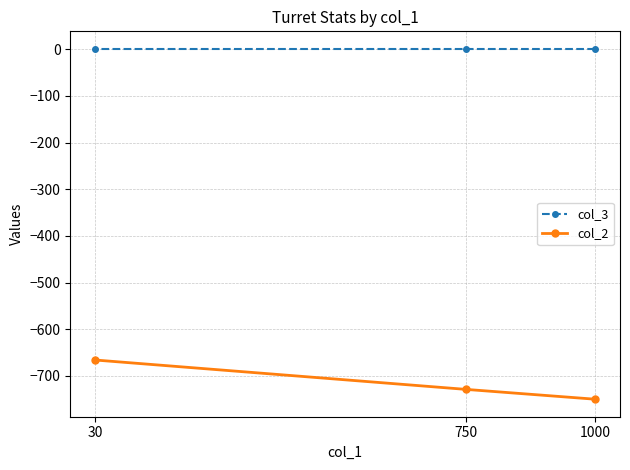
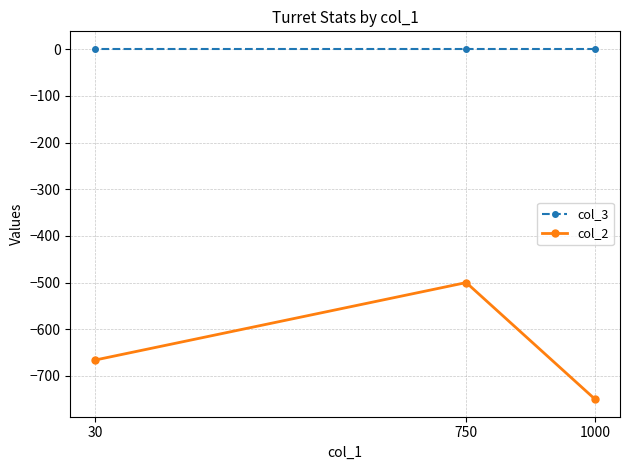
  {
    "col_3": {
      "30": 0,
      "750": 0,
      "1000": 0
    },
    "col_2": {
      "30": -670,
-     "750": -730,
+     "750": -500,
      "1000": -750
    }
  }
